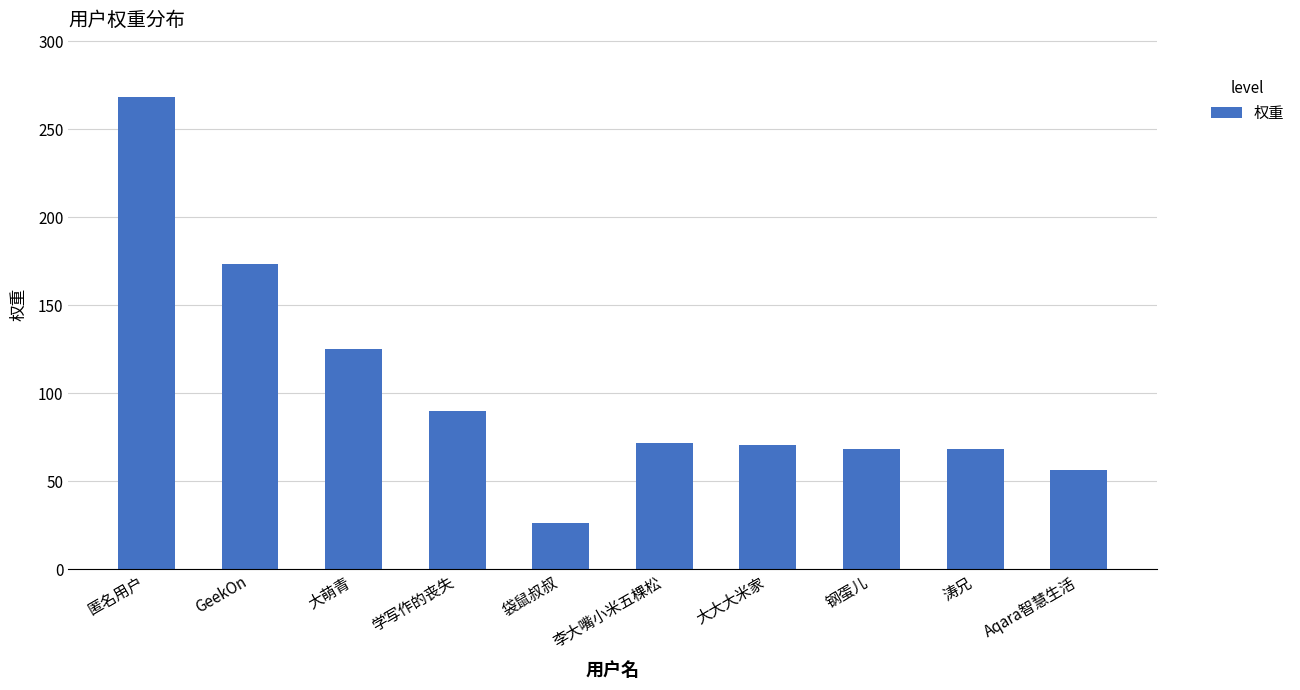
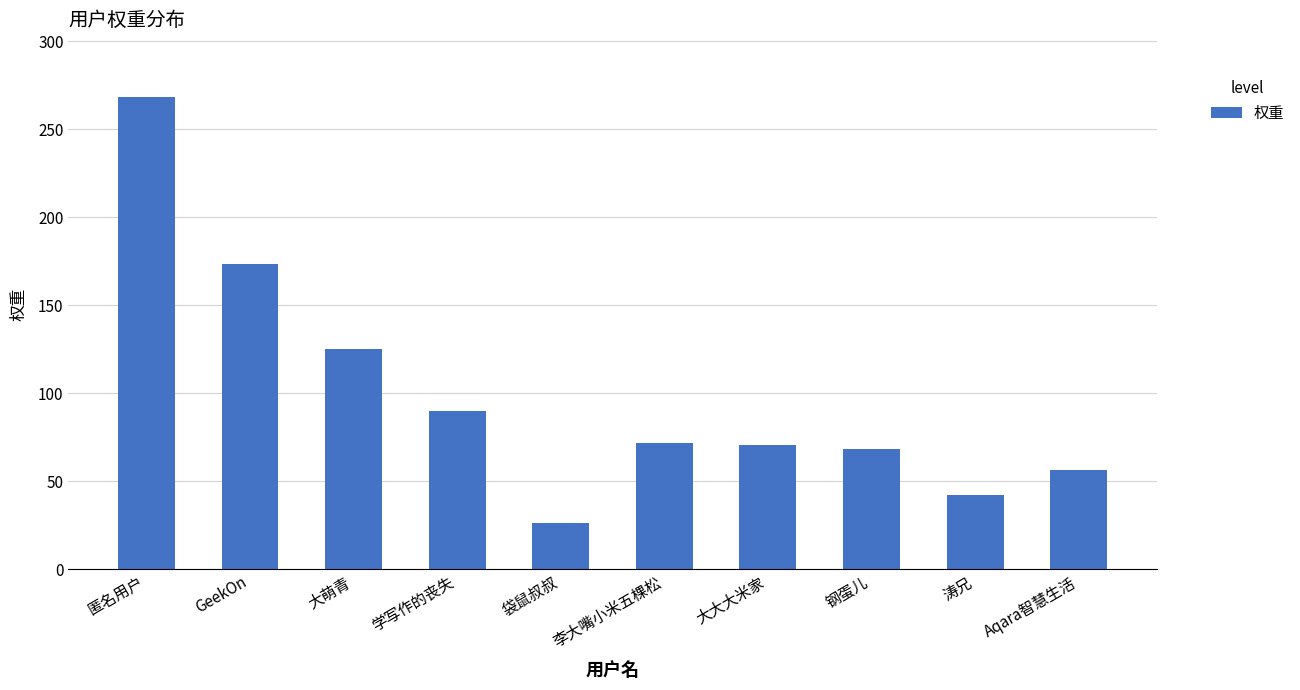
  {
    "匿名用户": 269,
    "GeekOn": 174,
    "大萌青": 125,
    "学写作的丧失": 90,
    "袋鼠叔叔": 26,
    "李大嘴小米五棵松": 72,
    "大大大米家": 71,
    "钢蛋儿": 69,
-   "涛兄": 68,
+   "涛兄": 42,
    "Aqara智慧生活": 56
  }
